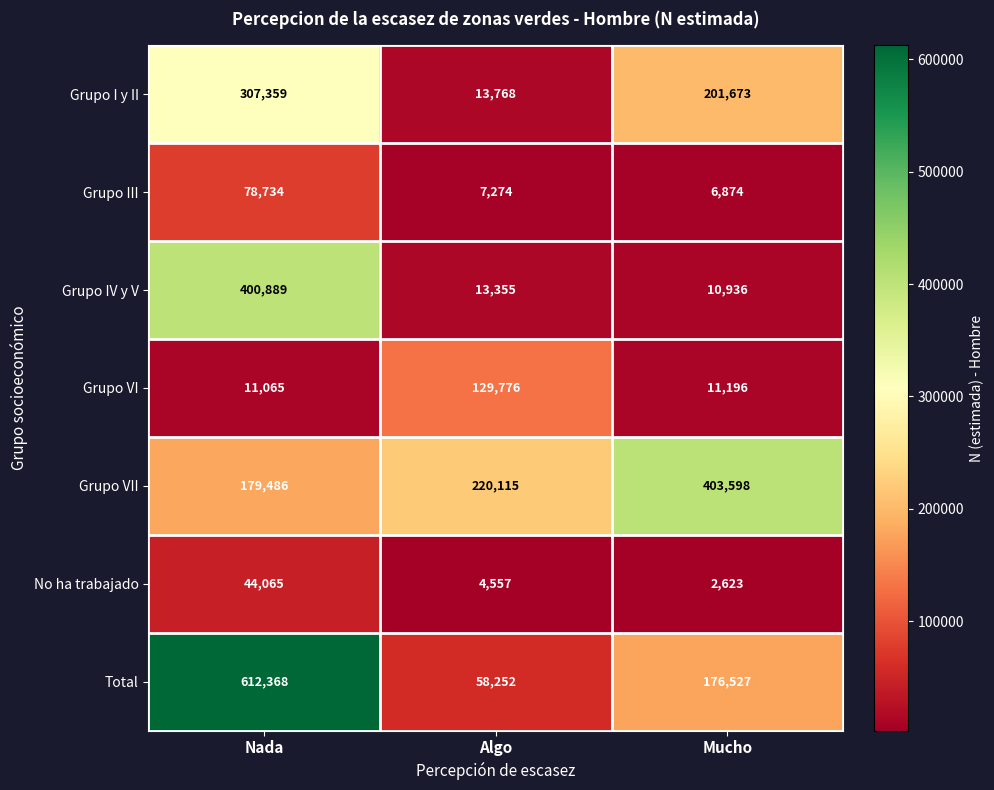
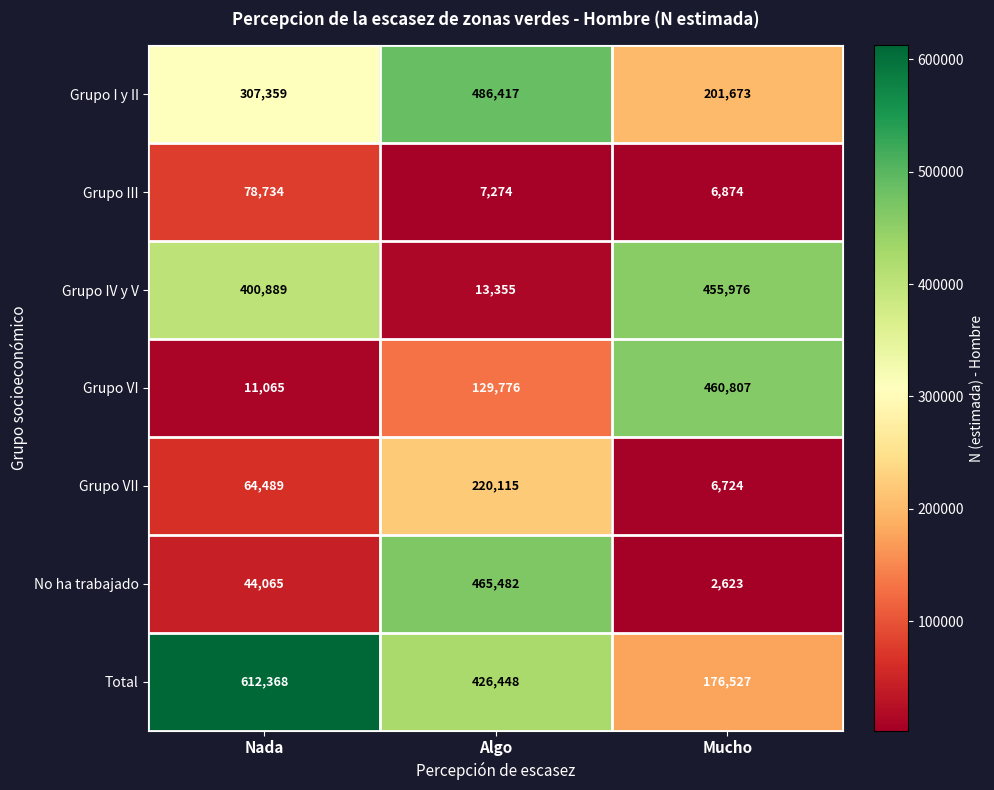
  {
    "Grupo I y II": {
      "Nada": "307,359",
-     "Algo": "13,768",
+     "Algo": "486,417",
      "Mucho": "201,673"
    },
    "Grupo III": {
      "Nada": "78,734",
      "Algo": "7,274",
      "Mucho": "6,874"
    },
    "Grupo IV y V": {
      "Nada": "400,889",
      "Algo": "13,355",
-     "Mucho": "10,936"
+     "Mucho": "455,976"
    },
    "Grupo VI": {
      "Nada": "11,065",
      "Algo": "129,776",
-     "Mucho": "11,196"
+     "Mucho": "460,807"
    },
    "Grupo VII": {
-     "Nada": "179,486",
+     "Nada": "64,489",
      "Algo": "220,115",
-     "Mucho": "403,598"
+     "Mucho": "6,724"
    },
    "No ha trabajado": {
      "Nada": "44,065",
-     "Algo": "4,557",
+     "Algo": "465,482",
      "Mucho": "2,623"
    },
    "Total": {
      "Nada": "612,368",
-     "Algo": "58,252",
+     "Algo": "426,448",
      "Mucho": "176,527"
    }
  }
